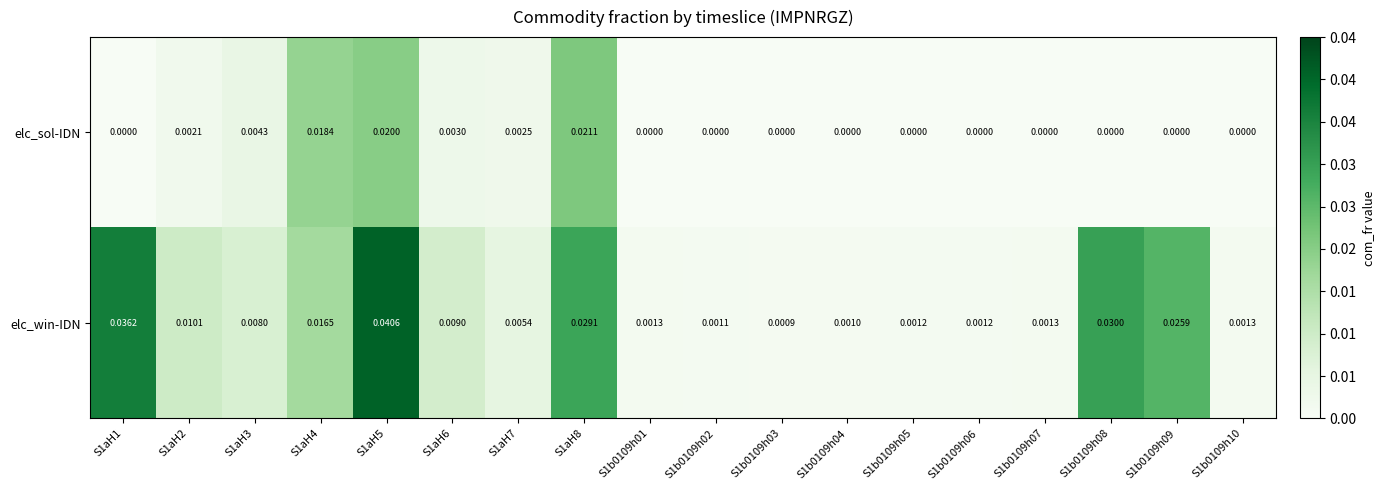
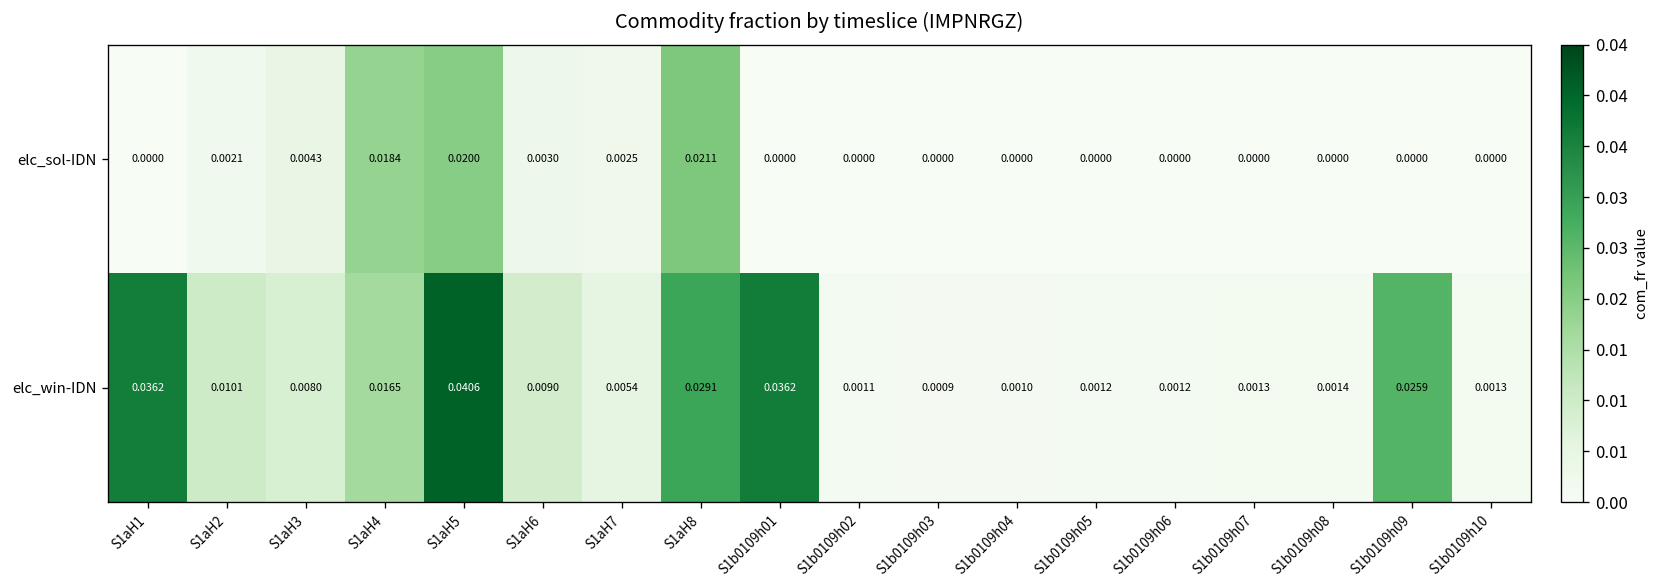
  {
    "elc_sol-IDN": {
      "S1aH1": 0.0000,
      "S1aH2": 0.0021,
      "S1aH3": 0.0043,
      "S1aH4": 0.0184,
      "S1aH5": 0.0200,
      "S1aH6": 0.0030,
      "S1aH7": 0.0025,
      "S1aH8": 0.0211,
      "S1b0109h01": 0.0000,
      "S1b0109h02": 0.0000,
      "S1b0109h03": 0.0000,
      "S1b0109h04": 0.0000,
      "S1b0109h05": 0.0000,
      "S1b0109h06": 0.0000,
      "S1b0109h07": 0.0000,
      "S1b0109h08": 0.0000,
      "S1b0109h09": 0.0000,
      "S1b0109h10": 0.0000
    },
    "elc_win-IDN": {
      "S1aH1": 0.0362,
      "S1aH2": 0.0101,
      "S1aH3": 0.0080,
      "S1aH4": 0.0165,
      "S1aH5": 0.0406,
      "S1aH6": 0.0090,
      "S1aH7": 0.0054,
      "S1aH8": 0.0291,
-     "S1b0109h01": 0.0013,
+     "S1b0109h01": 0.0362,
      "S1b0109h02": 0.0011,
      "S1b0109h03": 0.0009,
      "S1b0109h04": 0.0010,
      "S1b0109h05": 0.0012,
      "S1b0109h06": 0.0012,
      "S1b0109h07": 0.0013,
-     "S1b0109h08": 0.0300,
+     "S1b0109h08": 0.0014,
      "S1b0109h09": 0.0259,
      "S1b0109h10": 0.0013
    }
  }
